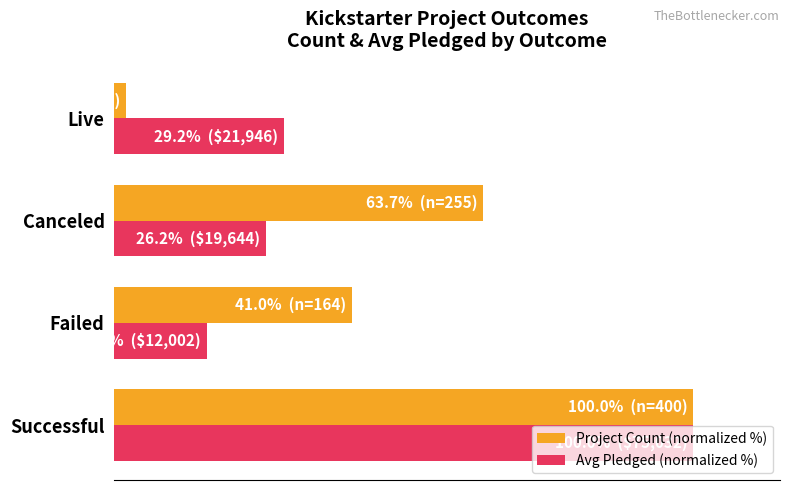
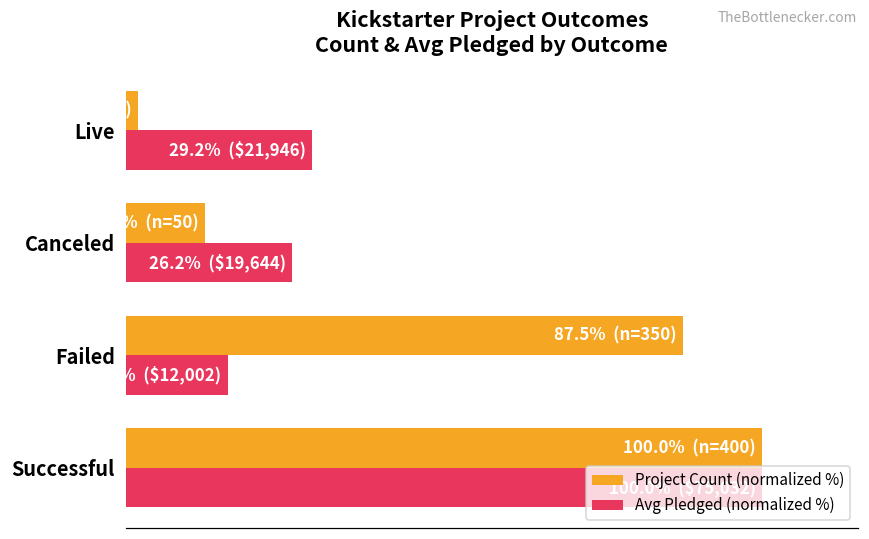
  {
    "Project Count (normalized %)": {
-     "Canceled": "63.7% (n=255)",
-     "Failed": "41.0% (n=164)",
+     "Canceled": "12.5% (n=50)",
+     "Failed": "87.5% (n=350)",
      "Successful": "100.0%"
    },
    "Avg Pledged (normalized %)": {
      "Live": "29.2%",
      "Canceled": "26.2%",
      "Failed": "16.0%"
    }
  }
